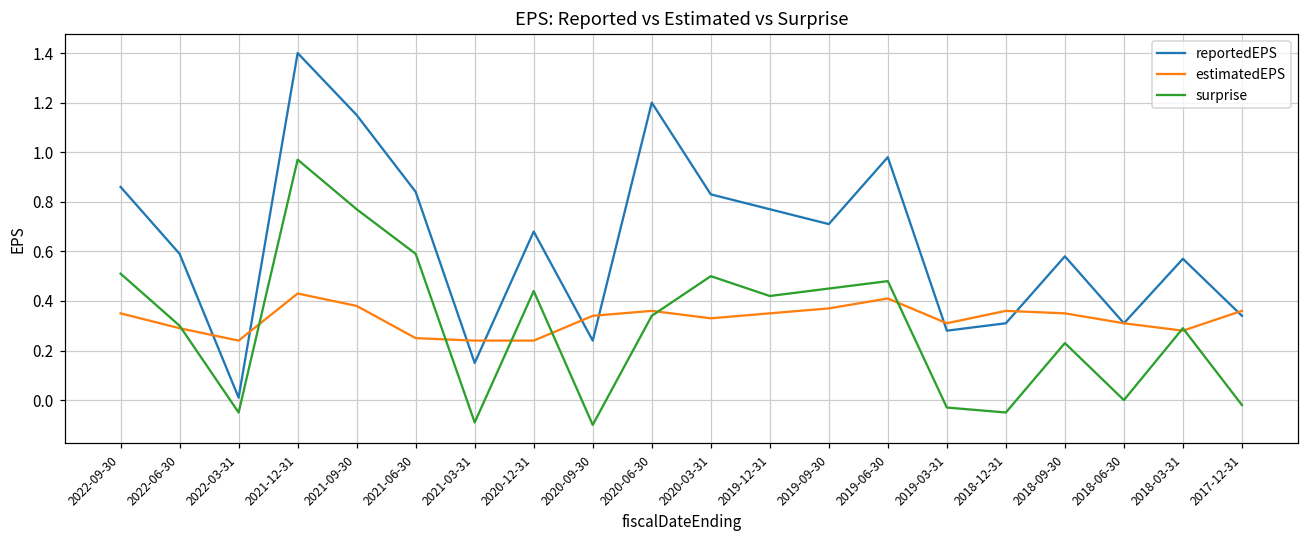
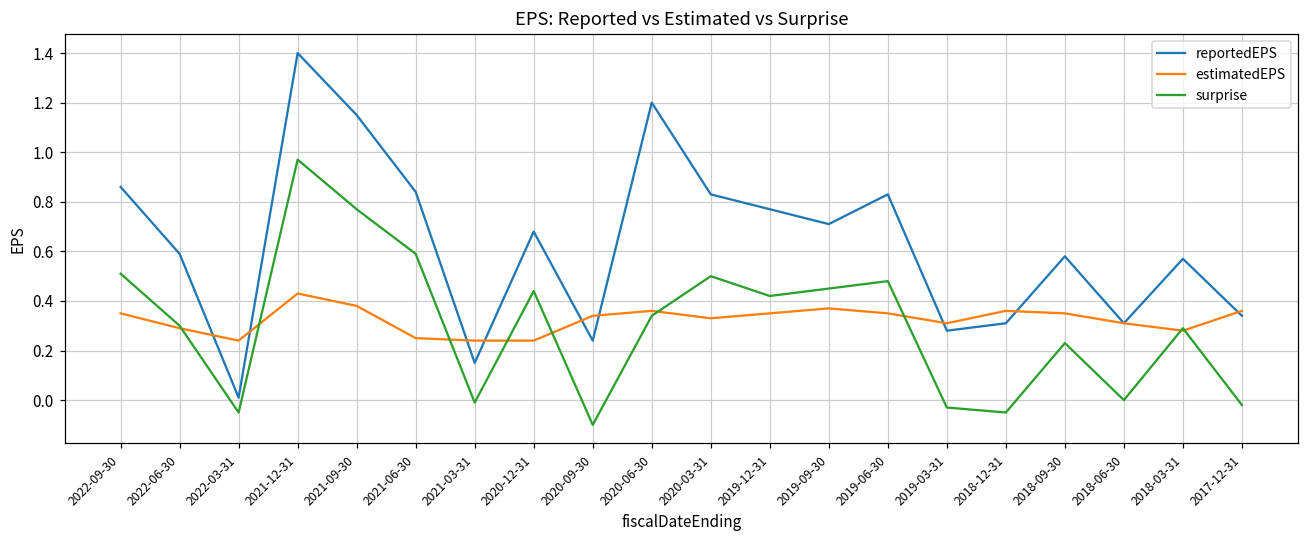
  {
    "reportedEPS": {
      "2022-09-30": 0.86,
      "2022-06-30": 0.59,
      "2022-03-31": 0.01,
      "2021-12-31": 1.40,
      "2021-09-30": 1.15,
      "2021-06-30": 0.84,
      "2021-03-31": 0.15,
      "2020-12-31": 0.68,
      "2020-09-30": 0.24,
      "2020-06-30": 1.20,
      "2020-03-31": 0.83,
      "2019-12-31": 0.77,
      "2019-09-30": 0.71,
-     "2019-06-30": 0.98,
+     "2019-06-30": 0.83,
      "2019-03-31": 0.28,
      "2018-12-31": 0.31,
      "2018-09-30": 0.58,
      "2018-03-31": 0.57,
      "2017-12-31": 0.34
    },
    "estimatedEPS": {
      "2022-09-30": 0.35,
      "2022-03-31": 0.24,
      "2021-12-31": 0.43,
      "2021-09-30": 0.38,
      "2021-06-30": 0.25,
      "2021-03-31": 0.24,
      "2020-12-31": 0.24,
      "2020-09-30": 0.34,
      "2020-06-30": 0.36,
      "2020-03-31": 0.33,
      "2019-12-31": 0.35,
      "2019-09-30": 0.37,
-     "2019-06-30": 0.41,
+     "2019-06-30": 0.35,
      "2019-03-31": 0.31,
      "2018-12-31": 0.36,
      "2018-09-30": 0.35,
      "2017-12-31": 0.36
    },
    "surprise": {
      "2022-09-30": 0.51,
      "2022-03-31": -0.05,
      "2021-12-31": 0.97,
      "2021-09-30": 0.77,
      "2021-06-30": 0.59,
-     "2021-03-31": -0.09,
+     "2021-03-31": -0.01,
      "2020-12-31": 0.44,
      "2020-09-30": -0.10,
      "2020-06-30": 0.34,
      "2020-03-31": 0.50,
      "2019-12-31": 0.42,
      "2019-09-30": 0.45,
      "2019-06-30": 0.48,
      "2019-03-31": -0.03,
      "2018-12-31": -0.05,
      "2018-09-30": 0.23,
      "2018-06-30": 0.00,
      "2017-12-31": -0.02
    }
  }
